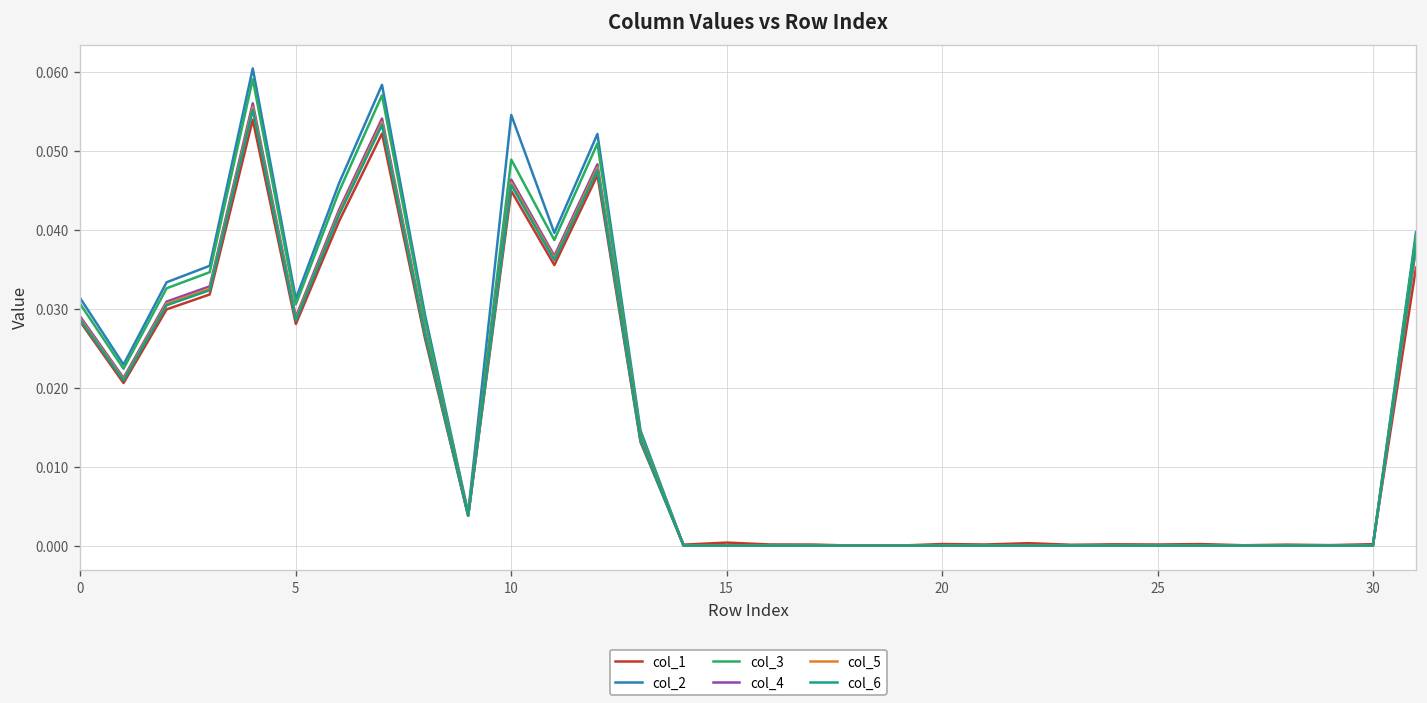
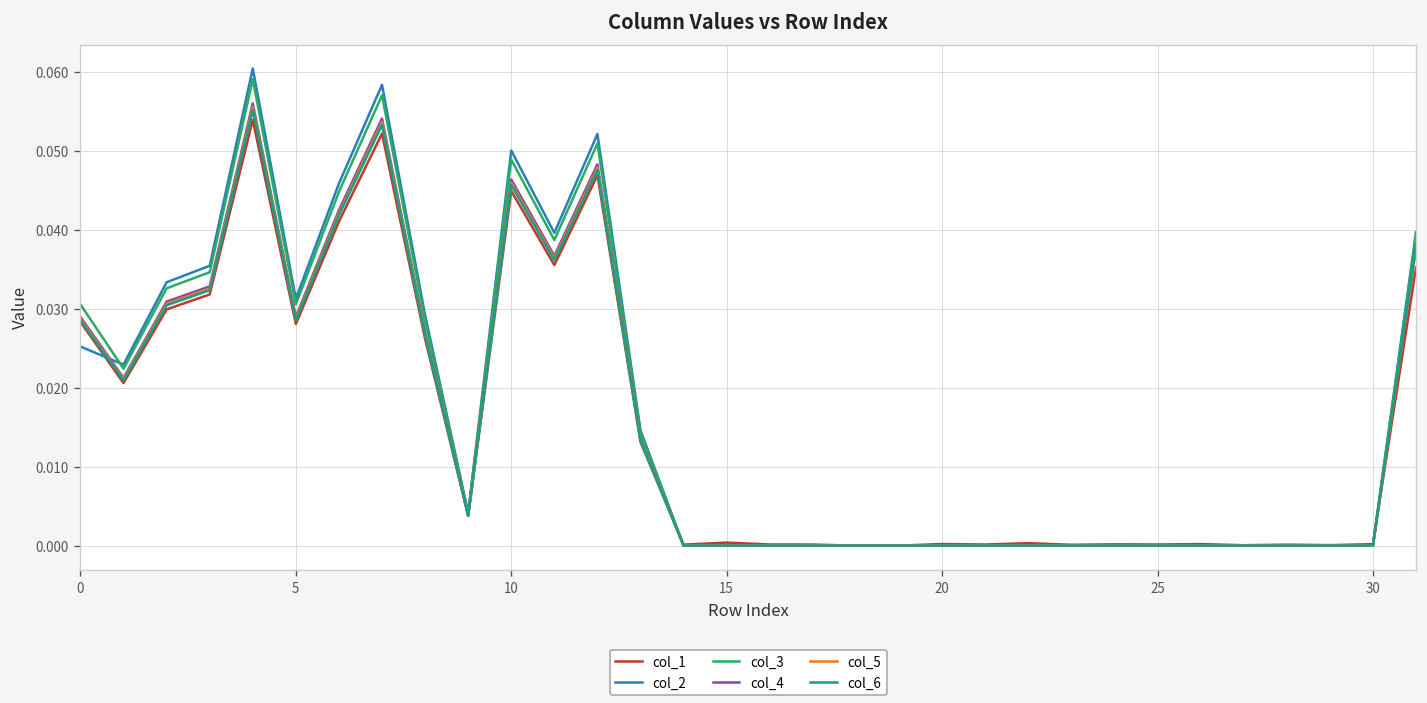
  {
    "col_1": {
      "5": 0.028,
      "10": 0.045
    },
    "col_2": {
-     "0": 0.031,
+     "0": 0.025,
      "5": 0.031,
-     "10": 0.054
+     "10": 0.050
    }
  }
